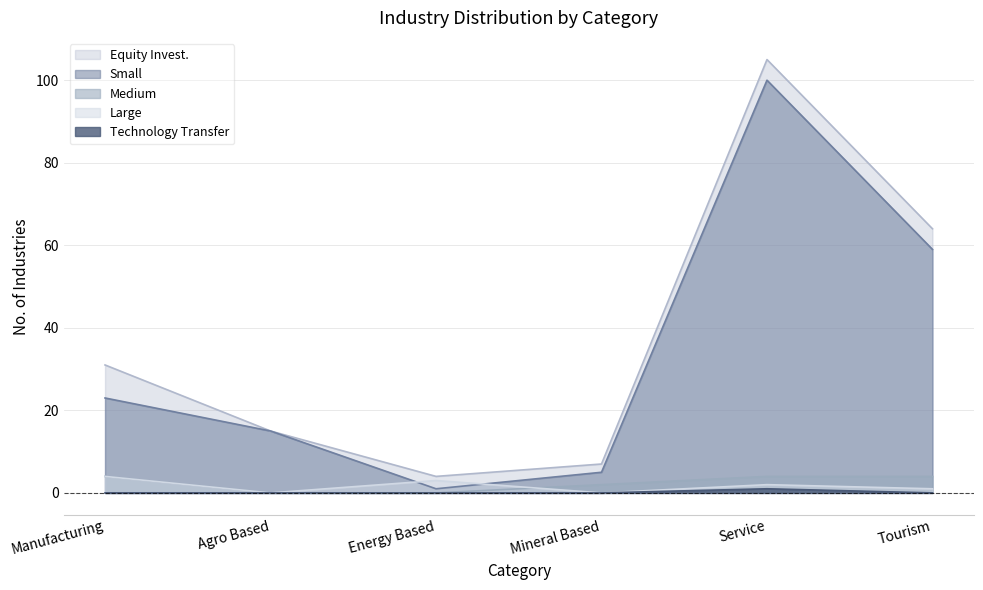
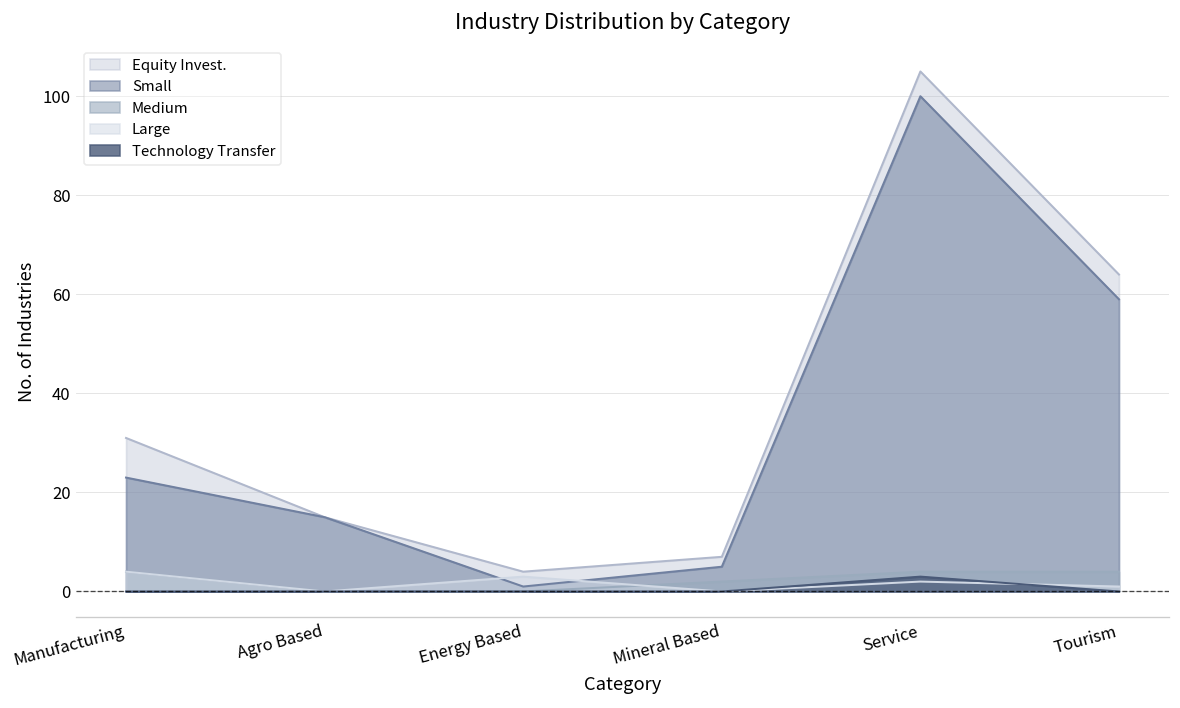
  {
    "Technology Transfer": {
      "Manufacturing": 0,
-     "Service": 1,
+     "Service": 3,
      "Tourism": 0
    }
  }
